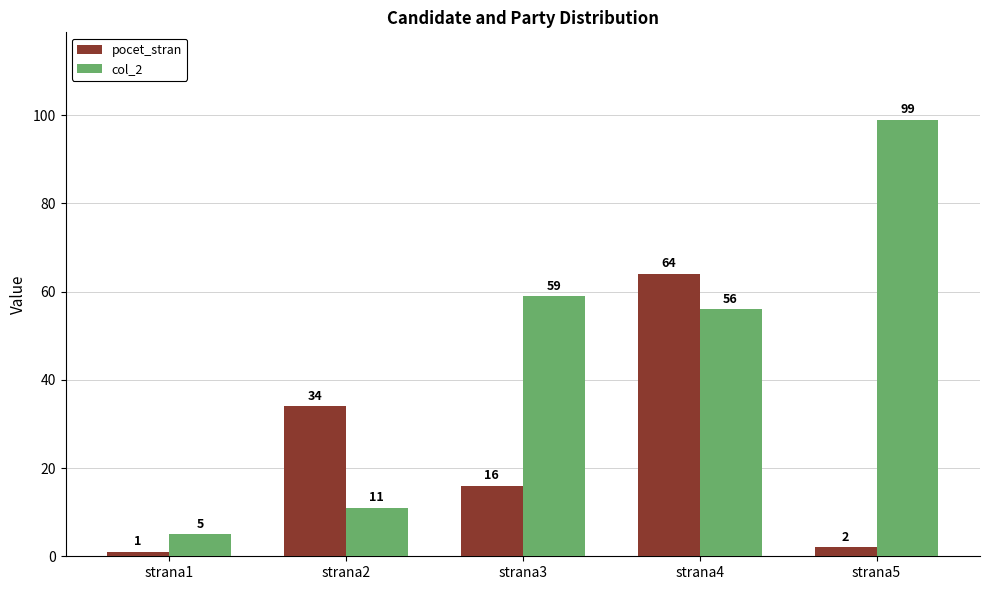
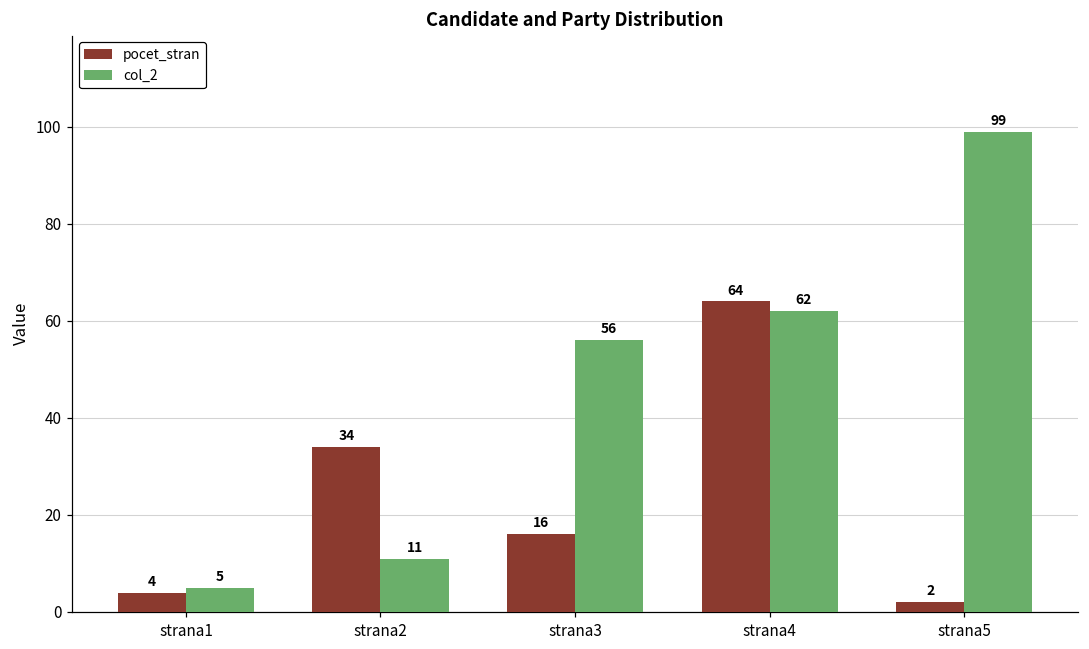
  {
    "pocet_stran": {
-     "strana1": 1,
+     "strana1": 4,
      "strana2": 34,
      "strana3": 16,
      "strana4": 64,
      "strana5": 2
    },
    "col_2": {
      "strana1": 5,
      "strana2": 11,
-     "strana3": 59,
-     "strana4": 56,
+     "strana3": 56,
+     "strana4": 62,
      "strana5": 99
    }
  }
